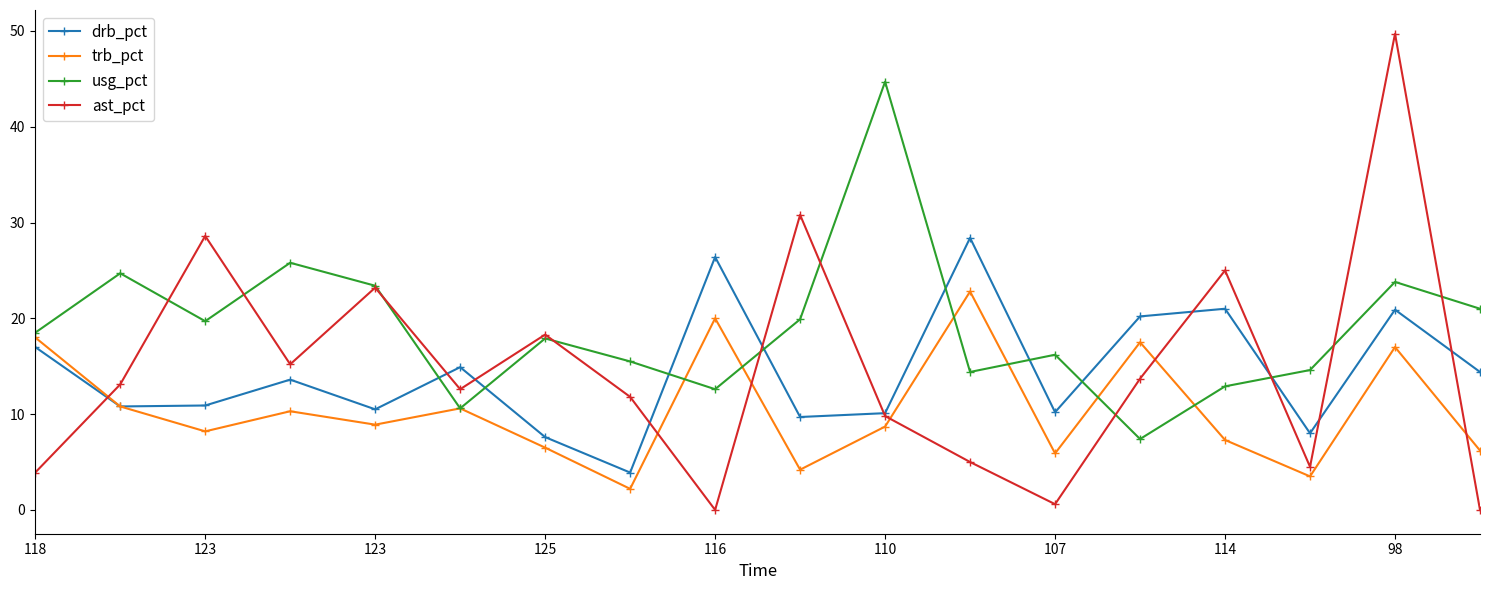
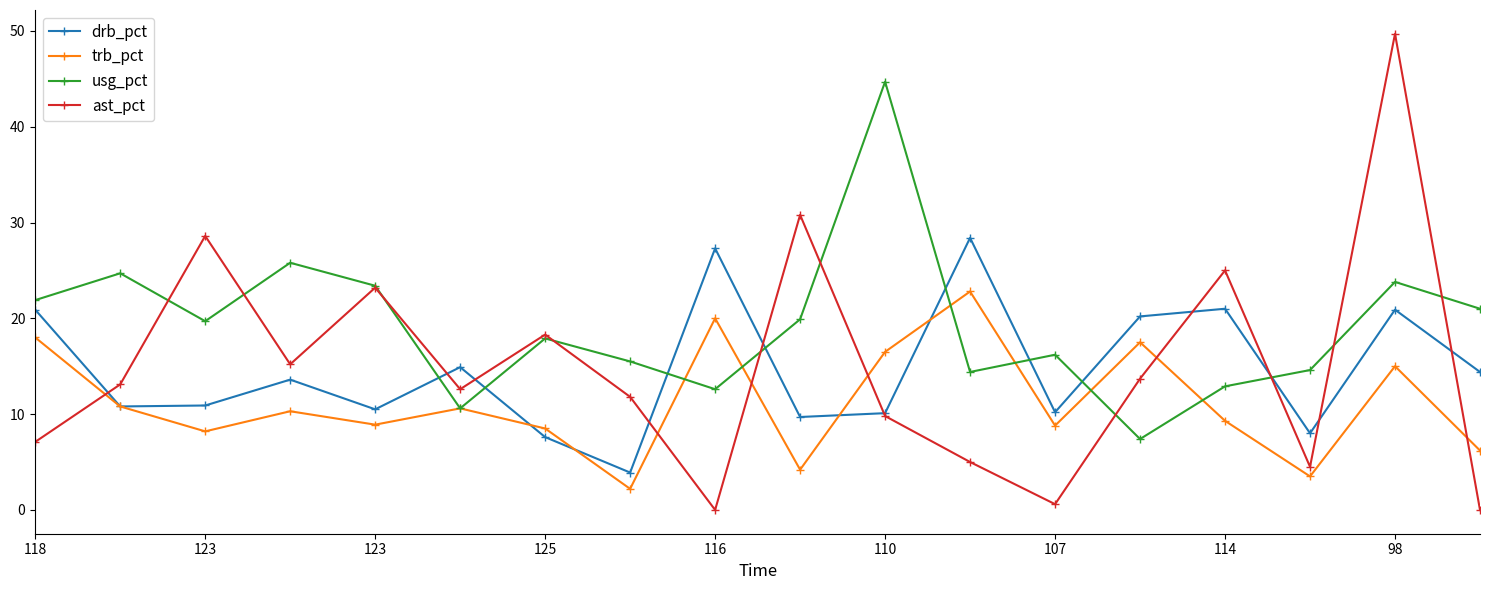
  {
    "drb_pct": {
-     "118": 17,
+     "118": 21,
      "125": 8,
-     "116": 26,
+     "116": 27,
      "110": 10,
      "107": 10,
      "114": 21,
      "98": 21
    },
    "trb_pct": {
      "118": 18,
-     "125": 7,
+     "125": 9,
      "116": 20,
-     "110": 9,
-     "107": 6,
-     "114": 7,
-     "98": 17
+     "110": 17,
+     "107": 9,
+     "114": 9,
+     "98": 15
    },
    "usg_pct": {
-     "118": 19,
+     "118": 22,
      "125": 18,
      "116": 13,
      "110": 45,
      "107": 16,
      "114": 13,
      "98": 24
    },
    "ast_pct": {
-     "118": 4,
+     "118": 7,
      "125": 18,
      "116": 0,
      "110": 10,
      "107": 1,
      "114": 25,
      "98": 50
    }
  }
